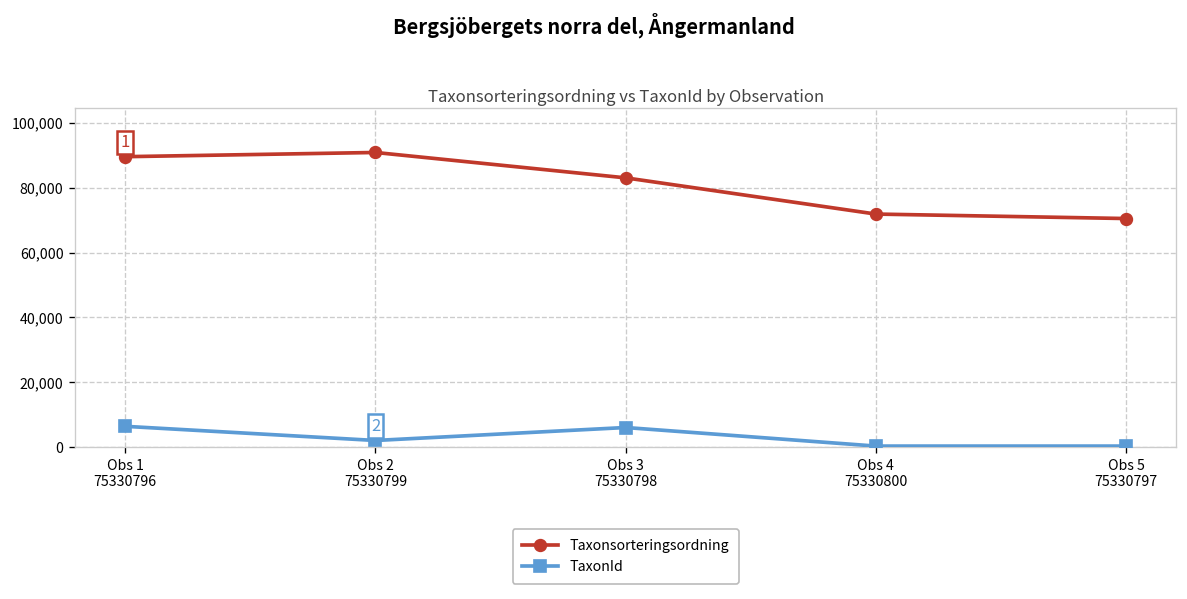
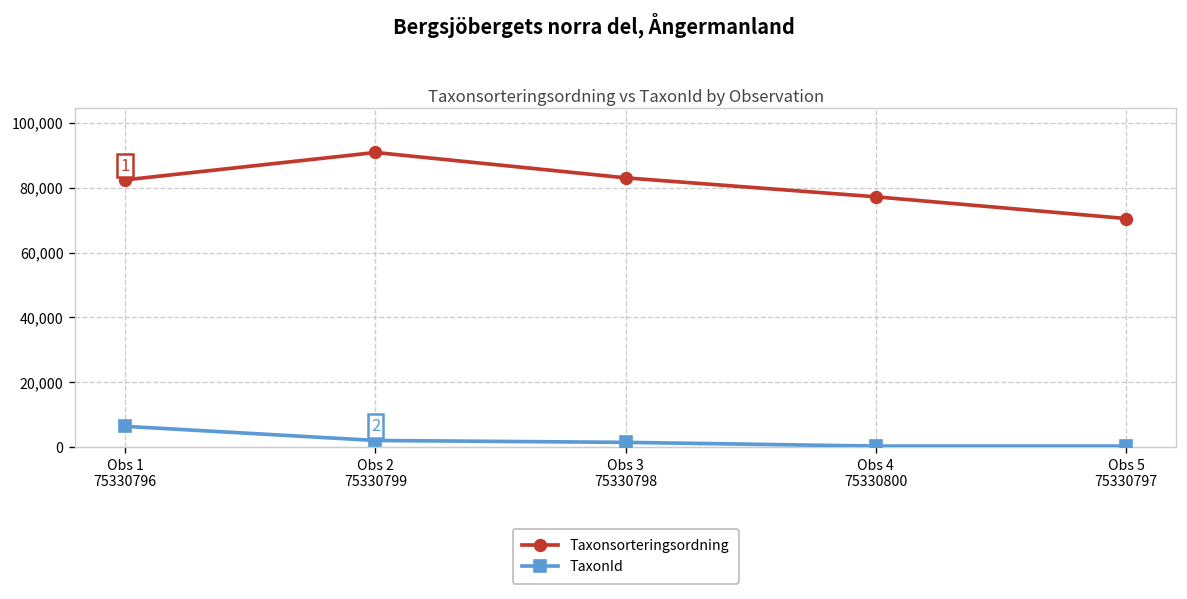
  {
    "Taxonsorteringsordning": {
-     "Obs 1 75330796": "90,000",
+     "Obs 1 75330796": "82,000",
      "Obs 2 75330799": "91,000",
      "Obs 3 75330798": "83,000",
-     "Obs 4 75330800": "72,000",
+     "Obs 4 75330800": "77,000",
      "Obs 5 75330797": "70,000"
    },
    "TaxonId": {
      "Obs 1 75330796": "6,000",
-     "Obs 3 75330798": "6,000",
+     "Obs 3 75330798": "2,000",
      "Obs 4 75330800": "0",
      "Obs 5 75330797": "0"
    }
  }
